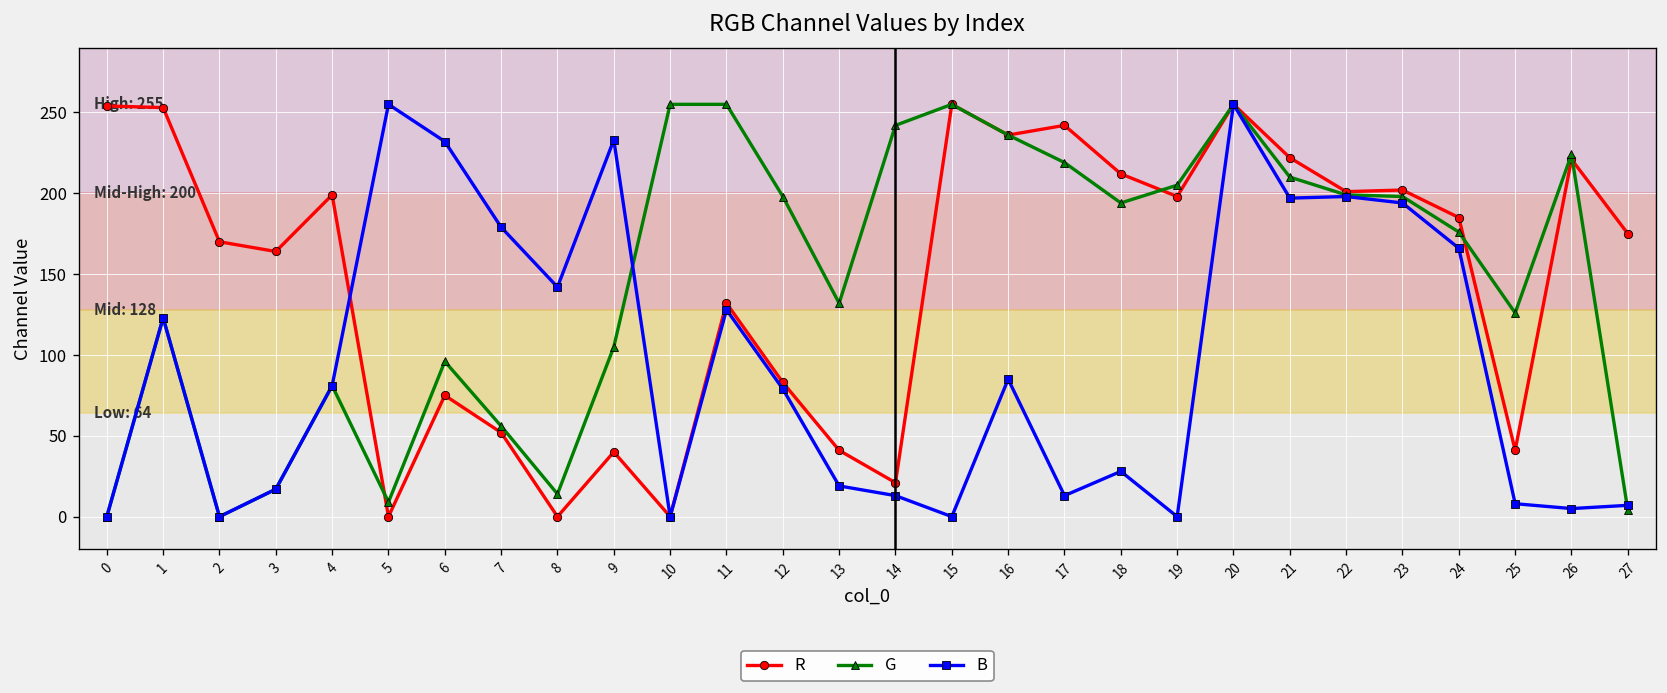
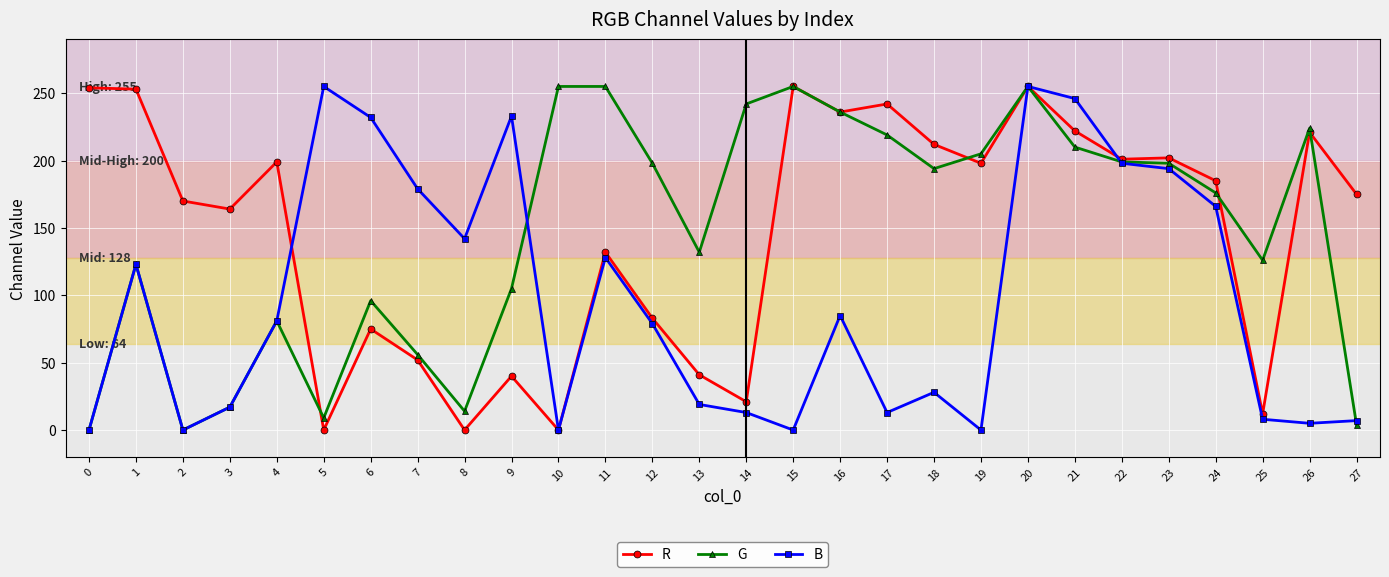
  {
    "R": {
      "2": 170,
      "3": 164,
      "4": 199,
      "5": 0,
      "6": 75,
      "7": 52,
      "8": 0,
      "9": 40,
      "11": 132,
      "12": 83,
      "13": 41,
      "14": 21,
      "17": 242,
      "18": 212,
      "19": 198,
      "21": 222,
      "22": 201,
      "23": 202,
      "24": 185,
-     "25": 41,
+     "25": 12,
      "26": 221,
      "27": 175
    },
    "G": {
      "5": 9,
      "6": 96,
      "7": 56,
      "8": 14,
      "9": 105,
      "10": 255,
      "11": 255,
      "12": 198,
      "13": 132,
      "14": 242,
      "17": 219,
      "18": 194,
      "19": 205,
      "21": 210,
      "23": 198,
      "24": 176,
      "25": 126,
      "26": 224,
      "27": 4
    },
    "B": {
      "5": 255,
      "6": 232,
      "7": 179,
      "8": 142,
      "9": 233,
      "11": 128,
      "12": 79,
      "13": 19,
      "14": 13,
      "15": 0,
      "16": 85,
      "17": 13,
      "18": 28,
      "19": 0,
-     "21": 197,
+     "21": 246,
      "23": 194,
      "24": 166,
      "25": 8,
      "26": 5,
      "27": 7
    }
  }
